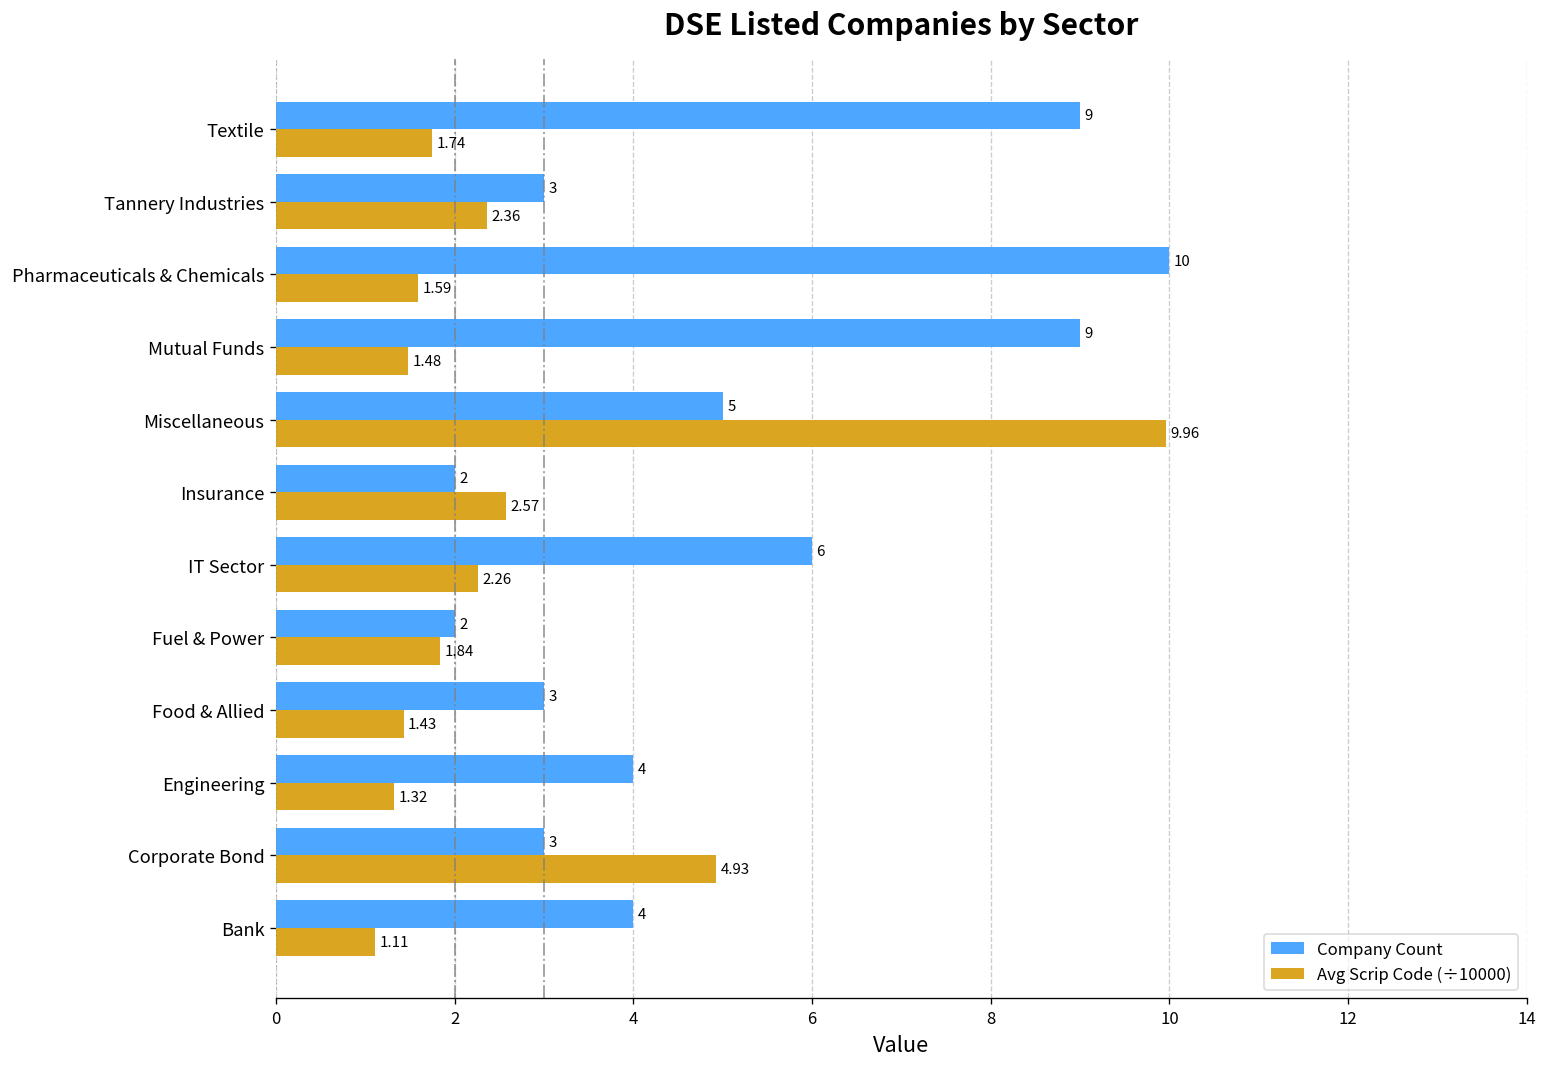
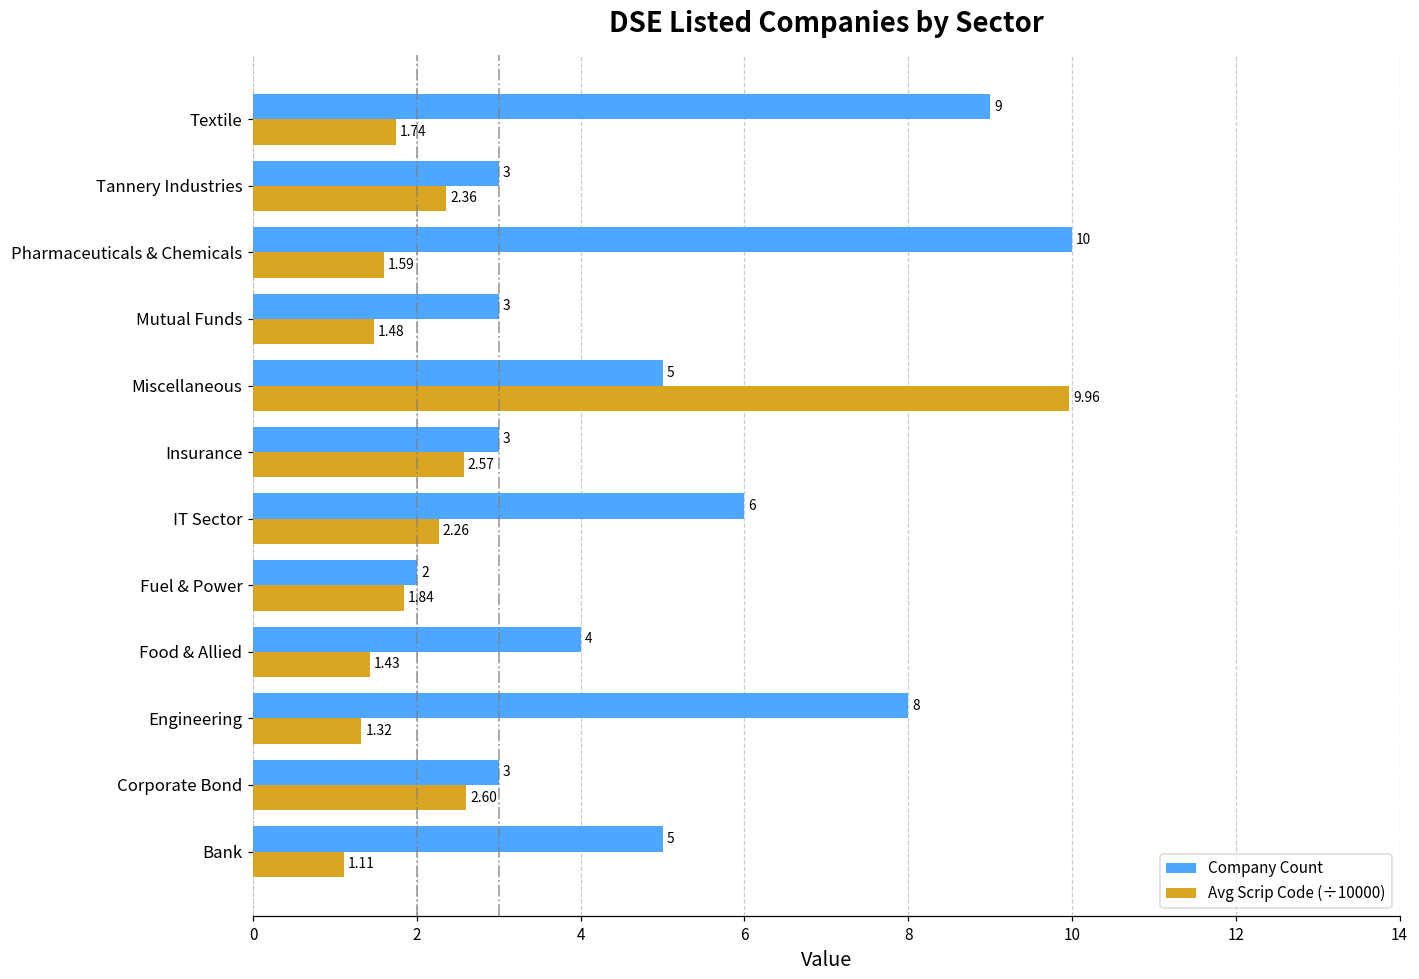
  {
    "Company Count": {
      "Textile": 9,
      "Tannery Industries": 3,
      "Pharmaceuticals & Chemicals": 10,
-     "Mutual Funds": 9,
+     "Mutual Funds": 3,
      "Miscellaneous": 5,
-     "Insurance": 2,
+     "Insurance": 3,
      "IT Sector": 6,
      "Fuel & Power": 2,
-     "Food & Allied": 3,
-     "Engineering": 4,
+     "Food & Allied": 4,
+     "Engineering": 8,
      "Corporate Bond": 3,
-     "Bank": 4
+     "Bank": 5
    },
    "Avg Scrip Code (÷10000)": {
      "Textile": 1.74,
      "Tannery Industries": 2.36,
      "Pharmaceuticals & Chemicals": 1.59,
      "Mutual Funds": 1.48,
      "Miscellaneous": 9.96,
      "Insurance": 2.57,
      "IT Sector": 2.26,
      "Fuel & Power": 1.84,
      "Food & Allied": 1.43,
      "Engineering": 1.32,
-     "Corporate Bond": 4.93,
+     "Corporate Bond": 2.60,
      "Bank": 1.11
    }
  }
